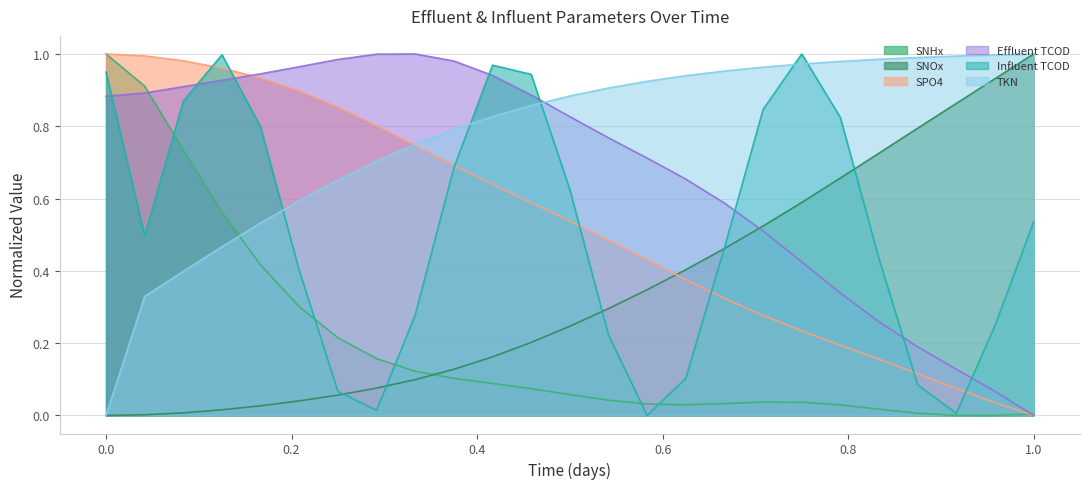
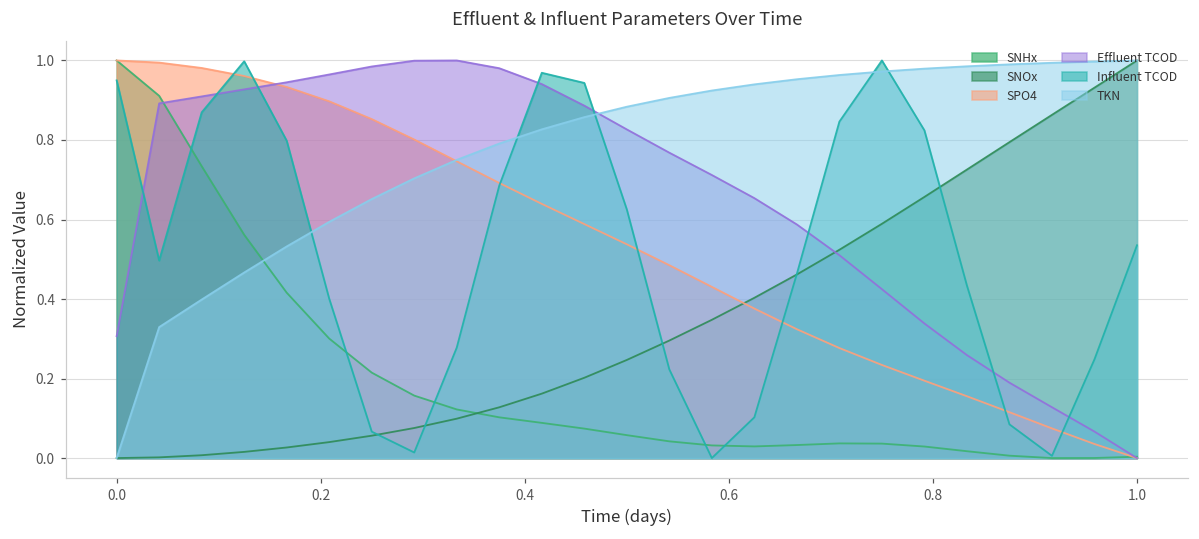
  {
    "Effluent TCOD": {
-     "0.0": 0.88
+     "0.0": 0.31
    },
    "Influent TCOD": {
      "0.0": 0.95,
      "1.0": 0.54
    }
  }
